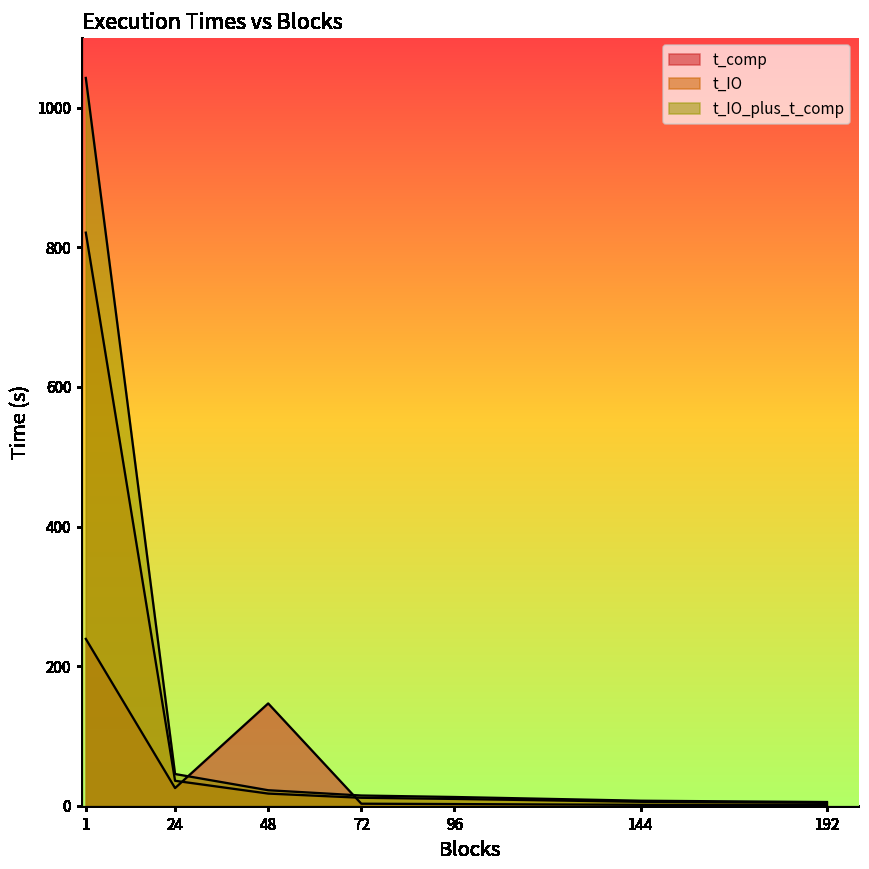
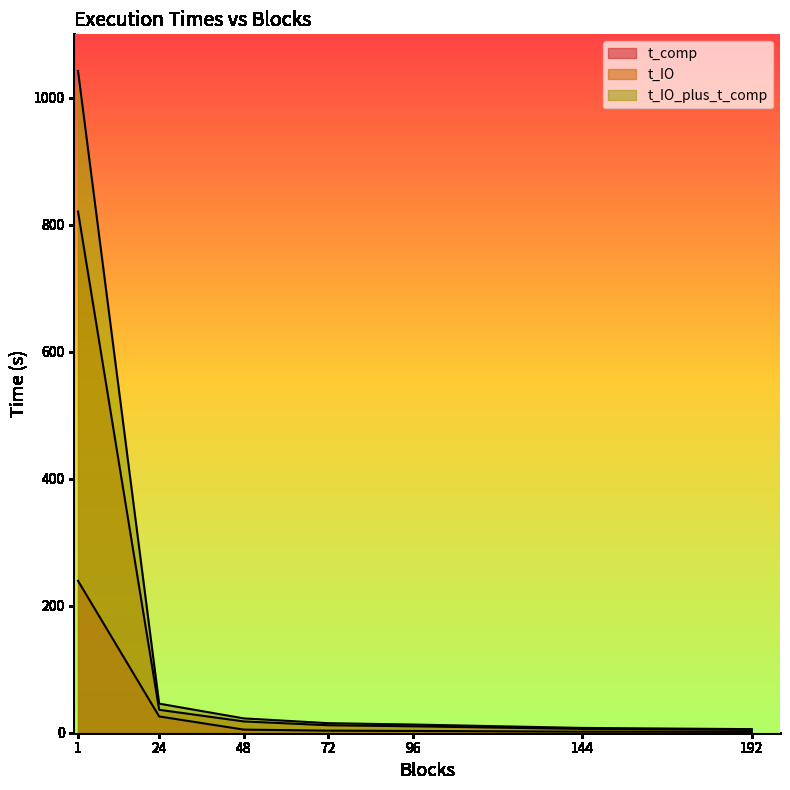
  {
    "t_comp": {
      "1": 240,
      "24": 30,
-     "48": 150,
+     "48": 0,
      "72": 0,
      "96": 0,
      "144": 0
    }
  }
